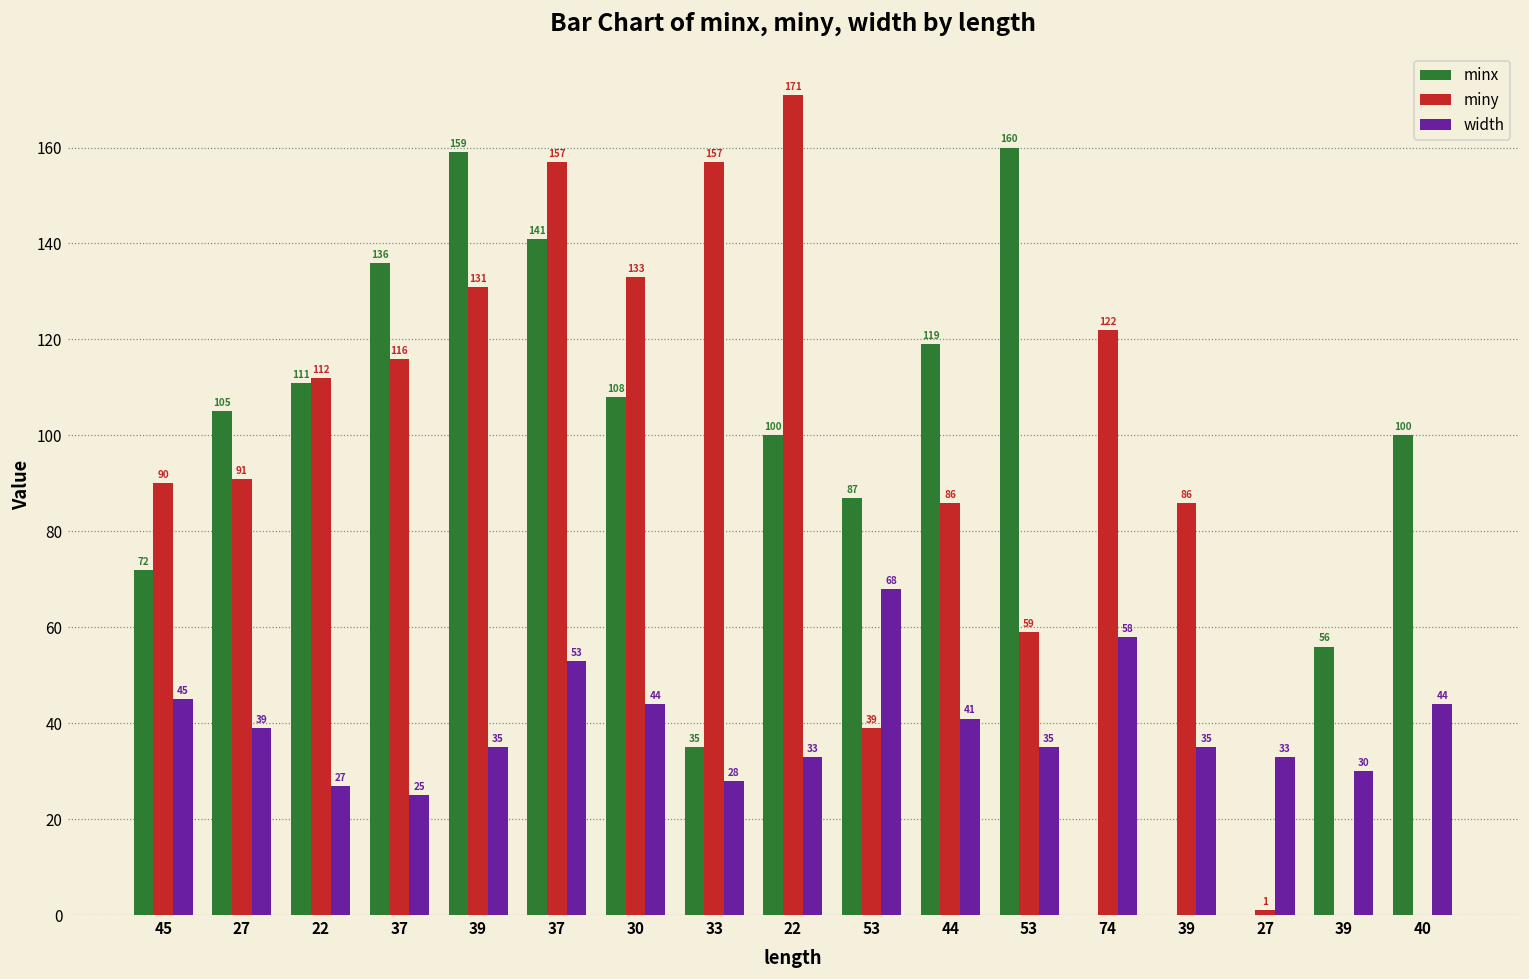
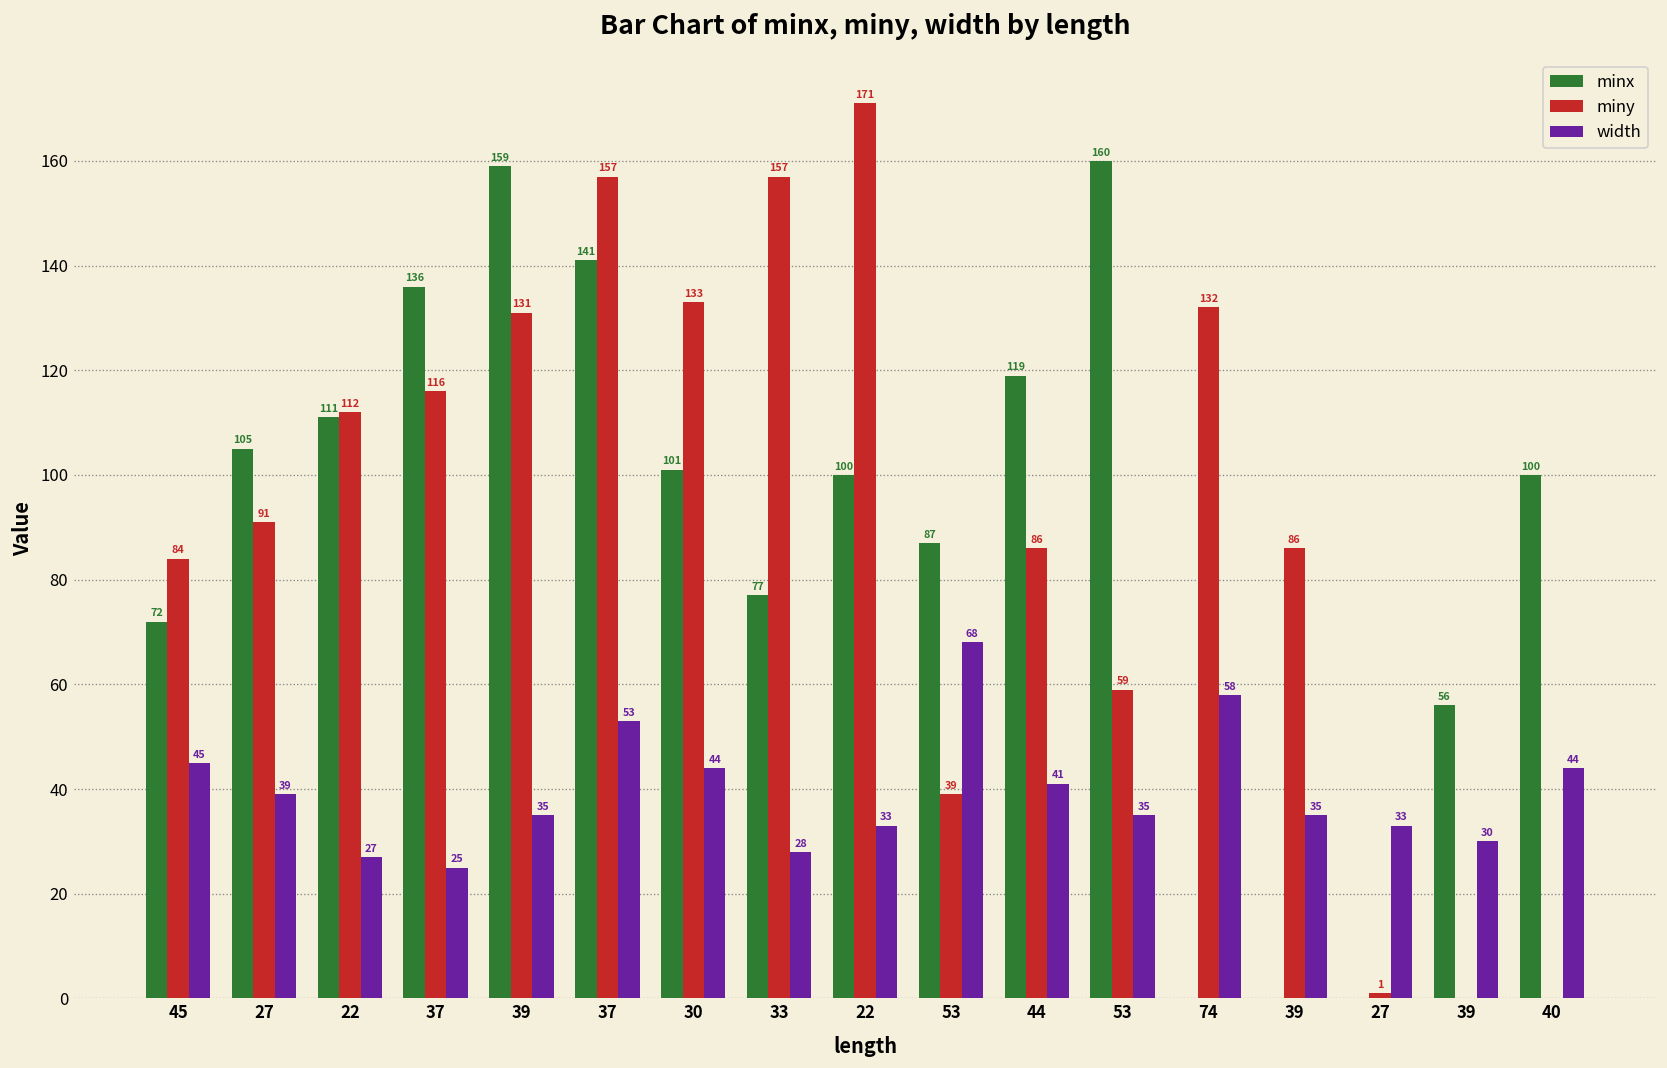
  {
    "minx": {
      "45": 72,
-     "30": 108,
-     "33": 35,
+     "30": 101,
+     "33": 77,
      "44": 119,
      "40": 100
    },
    "miny": {
-     "45": 90,
+     "45": 84,
      "30": 133,
      "33": 157,
      "44": 86,
-     "74": 122
+     "74": 132
    },
    "width": {
      "45": 45,
      "30": 44,
      "33": 28,
      "44": 41,
      "74": 58,
      "40": 44
    }
  }
